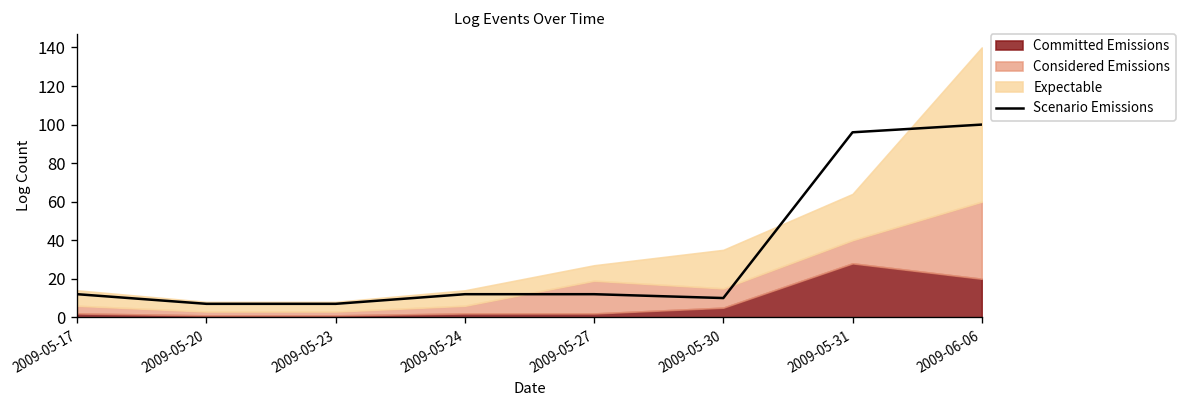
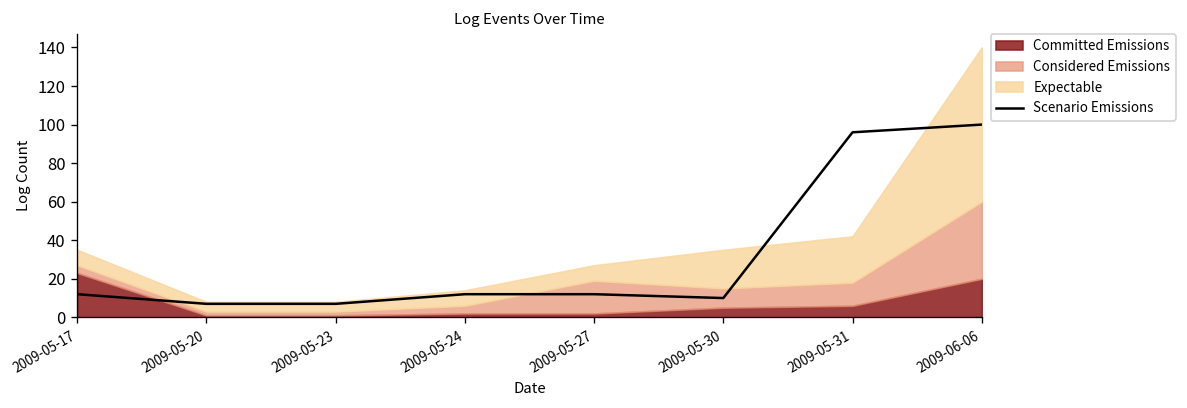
  {
    "Committed Emissions": {
-     "2009-05-17": 2,
+     "2009-05-17": 23,
      "2009-05-24": 2,
      "2009-05-27": 2,
      "2009-05-30": 5,
-     "2009-05-31": 28,
+     "2009-05-31": 6,
      "2009-06-06": 20
    },
    "Scenario Emissions": {
      "2009-05-17": 12,
      "2009-05-24": 12,
      "2009-05-27": 12,
      "2009-05-30": 10,
      "2009-05-31": 96,
      "2009-06-06": 100
    },
    "Considered Emissions": {
      "2009-05-17": 4,
      "2009-05-20": 2,
      "2009-05-23": 2,
      "2009-05-24": 4,
      "2009-05-27": 17,
      "2009-05-30": 10,
      "2009-05-31": 12,
      "2009-06-06": 40
    },
    "Expectable": {
      "2009-05-17": 8,
      "2009-05-24": 8,
      "2009-05-27": 8,
      "2009-05-30": 20,
      "2009-05-31": 24,
      "2009-06-06": 80
    }
  }
